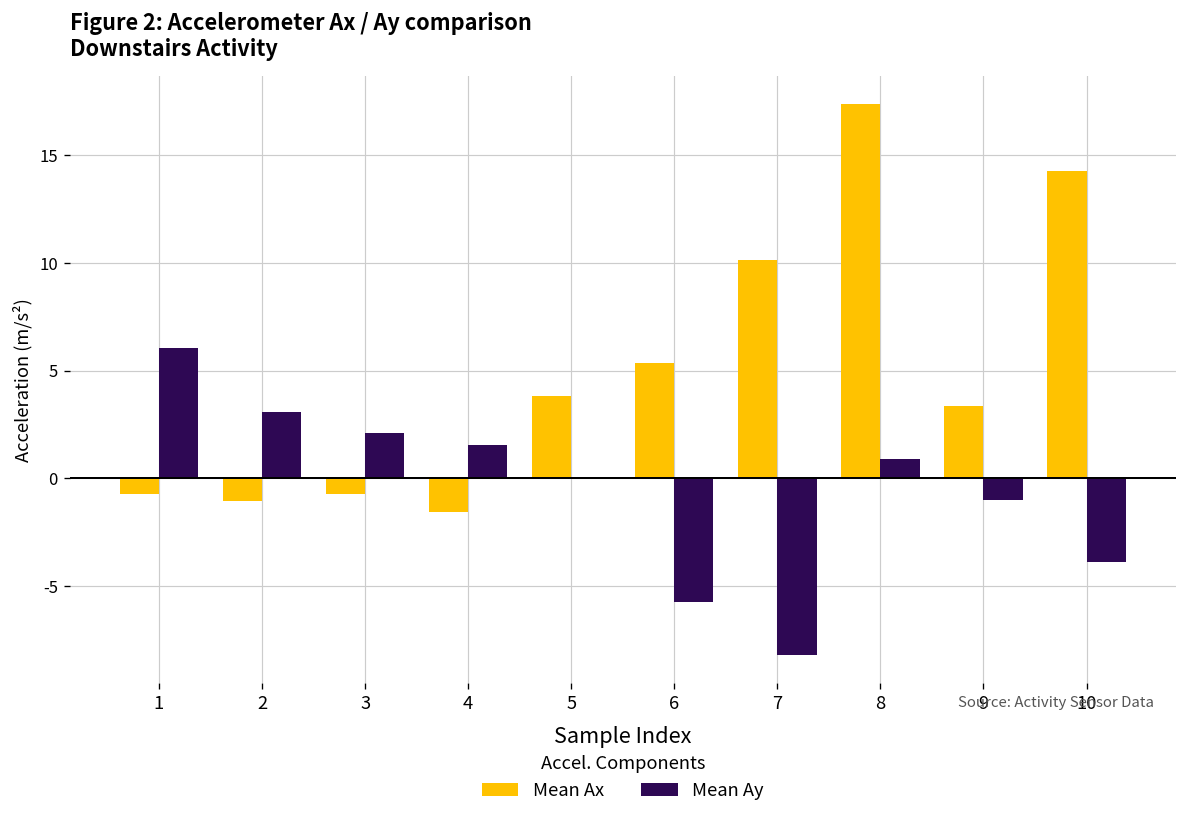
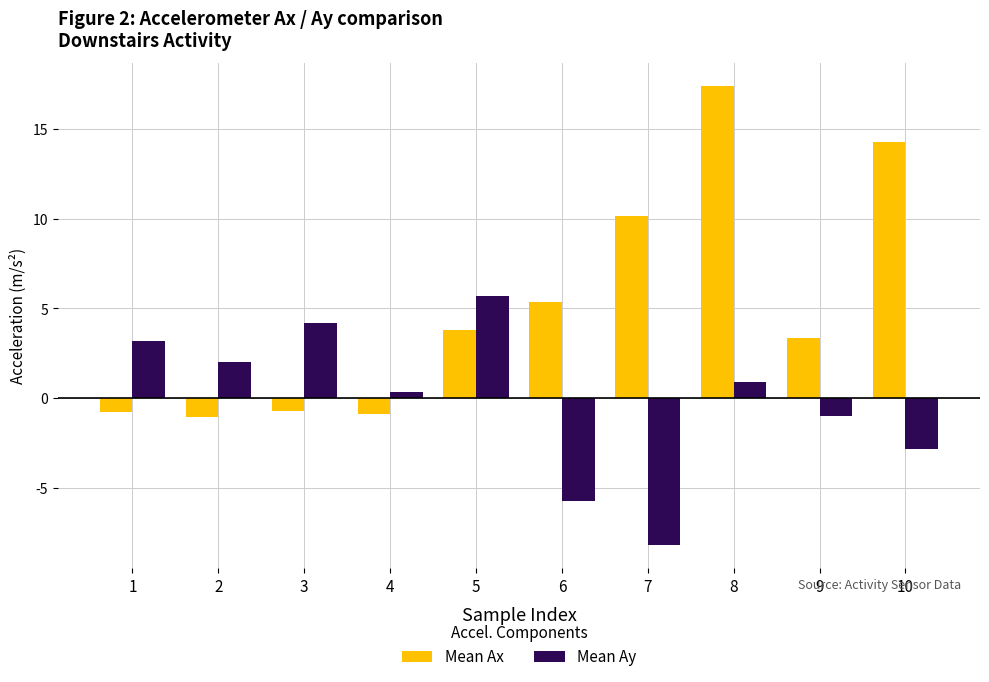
  {
    "Mean Ax": {
      "1": -0.7,
      "2": -1.0,
      "3": -0.7,
-     "4": -1.5,
+     "4": -0.9,
      "5": 3.8,
      "6": 5.4,
      "7": 10.1,
      "8": 17.4,
      "9": 3.4,
      "10": 14.3
    },
    "Mean Ay": {
-     "1": 6.1,
-     "2": 3.1,
-     "3": 2.1,
-     "4": 1.5,
-     "5": 0.0,
+     "1": 3.2,
+     "2": 2.0,
+     "3": 4.2,
+     "4": 0.3,
+     "5": 5.7,
      "6": -5.7,
      "7": -8.2,
      "8": 0.9,
      "9": -1.0,
-     "10": -3.9
+     "10": -2.8
    }
  }
